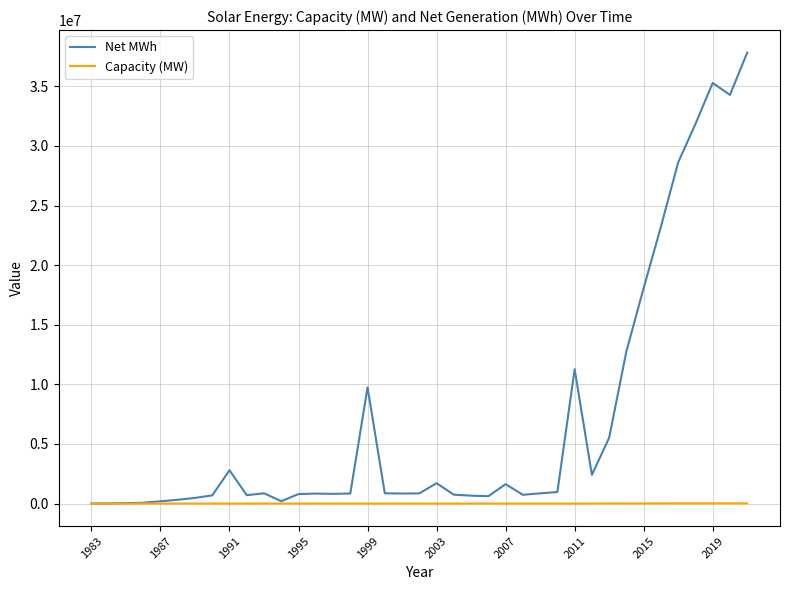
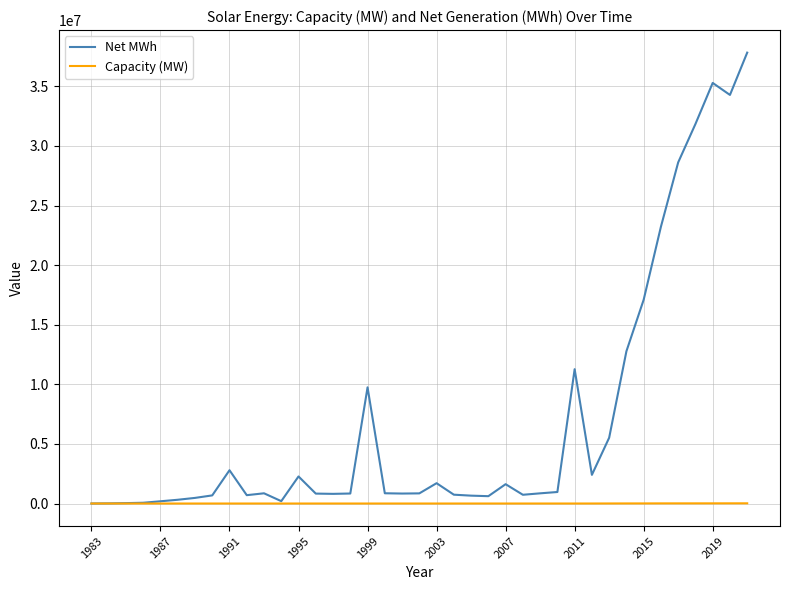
  {
    "Net MWh": {
      "1991": 2800000,
-     "1995": 800000,
+     "1995": 2300000,
      "1999": 9700000,
      "2003": 1700000,
      "2007": 1600000,
      "2011": 11300000,
-     "2015": 18100000,
+     "2015": 17100000,
      "2019": 35300000
    },
    "Capacity (MW)": {
      "1991": 0,
      "1995": 0,
      "1999": 0,
      "2003": 0,
      "2007": 0,
      "2011": 0,
      "2015": 0,
      "2019": 0
    }
  }
